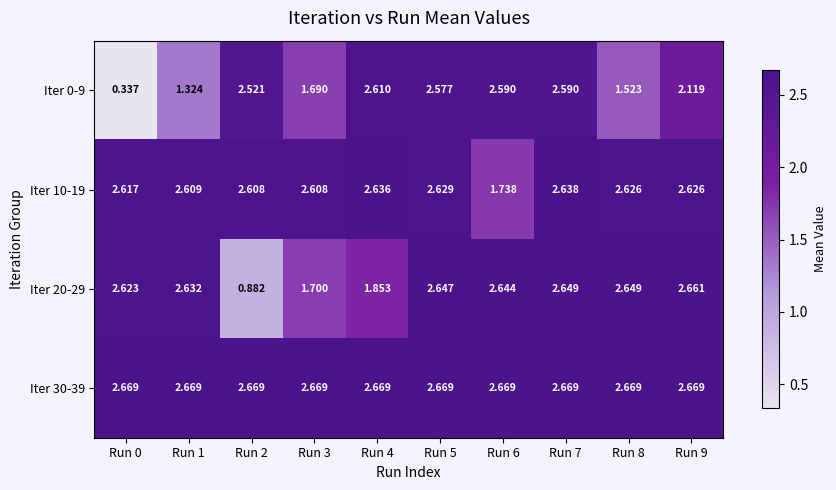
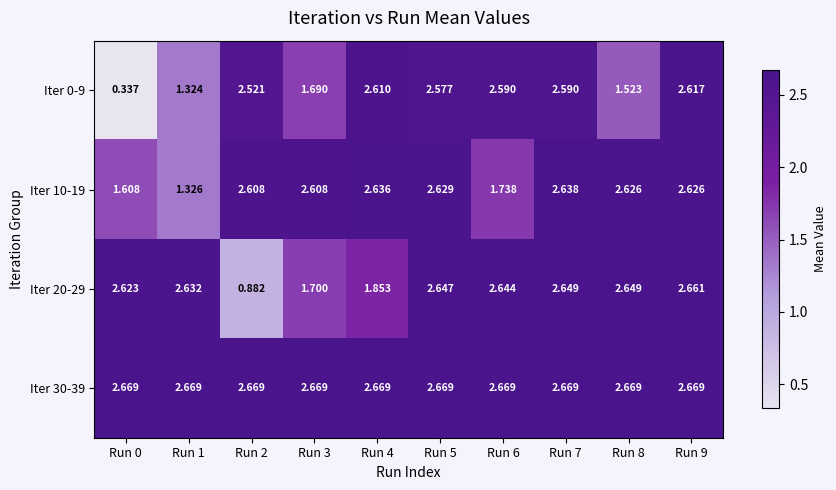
  {
    "Iter 0-9": {
      "Run 0": 0.337,
      "Run 1": 1.324,
      "Run 2": 2.521,
      "Run 3": 1.690,
      "Run 4": 2.610,
      "Run 5": 2.577,
      "Run 6": 2.590,
      "Run 7": 2.590,
      "Run 8": 1.523,
-     "Run 9": 2.119
+     "Run 9": 2.617
    },
    "Iter 10-19": {
-     "Run 0": 2.617,
-     "Run 1": 2.609,
+     "Run 0": 1.608,
+     "Run 1": 1.326,
      "Run 2": 2.608,
      "Run 3": 2.608,
      "Run 4": 2.636,
      "Run 5": 2.629,
      "Run 6": 1.738,
      "Run 7": 2.638,
      "Run 8": 2.626,
      "Run 9": 2.626
    },
    "Iter 20-29": {
      "Run 0": 2.623,
      "Run 1": 2.632,
      "Run 2": 0.882,
      "Run 3": 1.700,
      "Run 4": 1.853,
      "Run 5": 2.647,
      "Run 6": 2.644,
      "Run 7": 2.649,
      "Run 8": 2.649,
      "Run 9": 2.661
    },
    "Iter 30-39": {
      "Run 0": 2.669,
      "Run 1": 2.669,
      "Run 2": 2.669,
      "Run 3": 2.669,
      "Run 4": 2.669,
      "Run 5": 2.669,
      "Run 6": 2.669,
      "Run 7": 2.669,
      "Run 8": 2.669,
      "Run 9": 2.669
    }
  }
